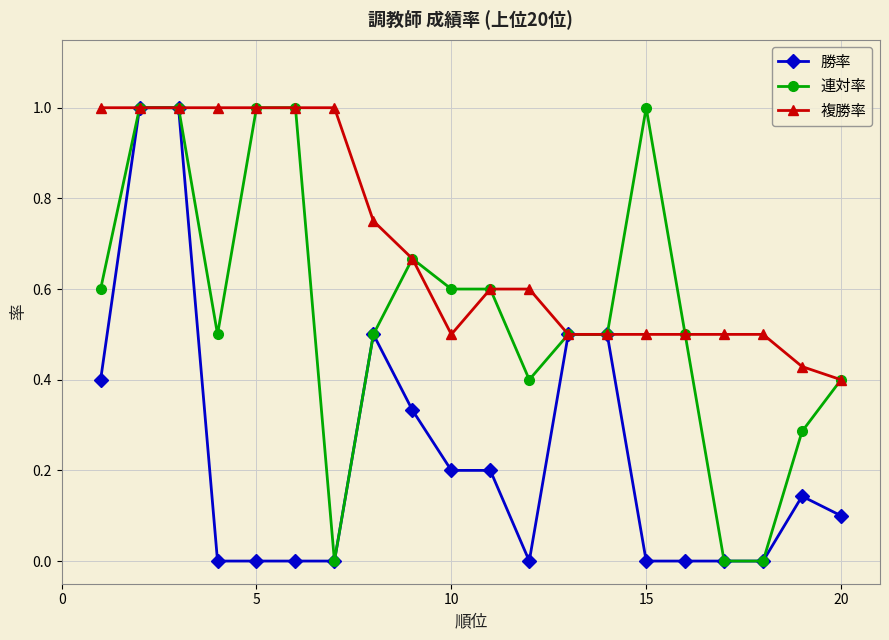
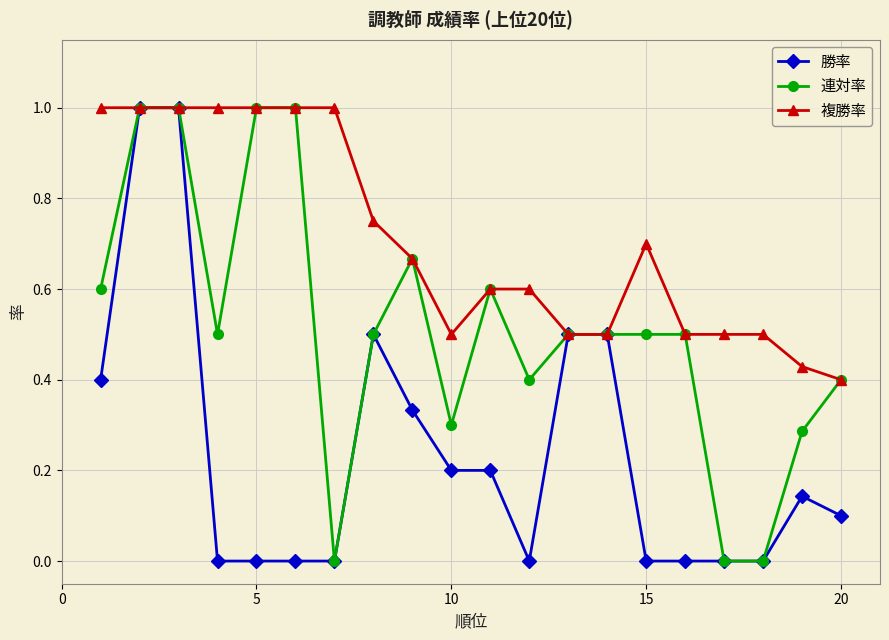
  {
    "勝率": {
      "5": 0.0,
      "10": 0.2,
      "15": 0.0,
      "20": 0.1
    },
    "連対率": {
-     "10": 0.6,
-     "15": 1.0
+     "10": 0.3,
+     "15": 0.5
    },
    "複勝率": {
      "10": 0.5,
-     "15": 0.5
+     "15": 0.7
    }
  }
